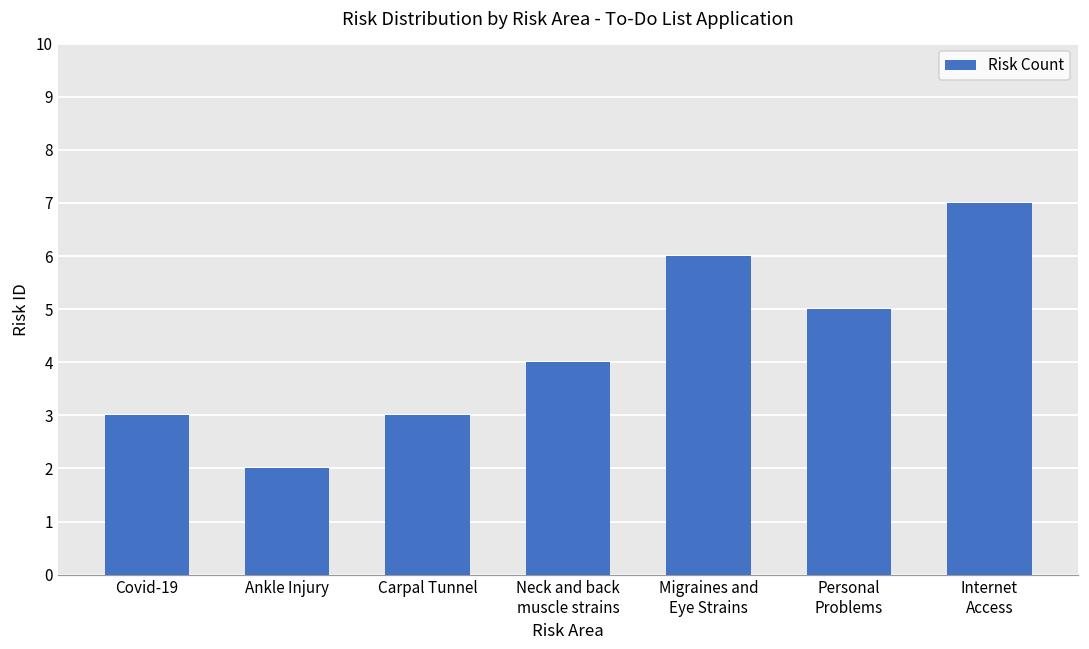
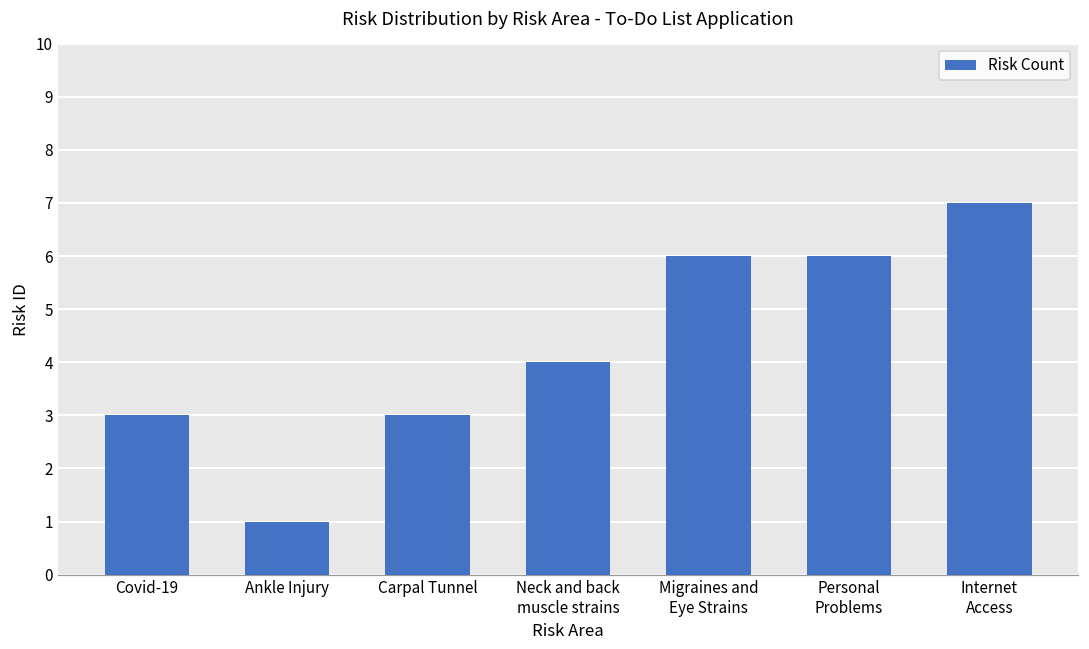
  {
    "Covid-19": 3,
-   "Ankle Injury": 2,
+   "Ankle Injury": 1,
    "Carpal Tunnel": 3,
    "Neck and back muscle strains": 4,
    "Migraines and Eye Strains": 6,
-   "Personal Problems": 5,
+   "Personal Problems": 6,
    "Internet Access": 7
  }
